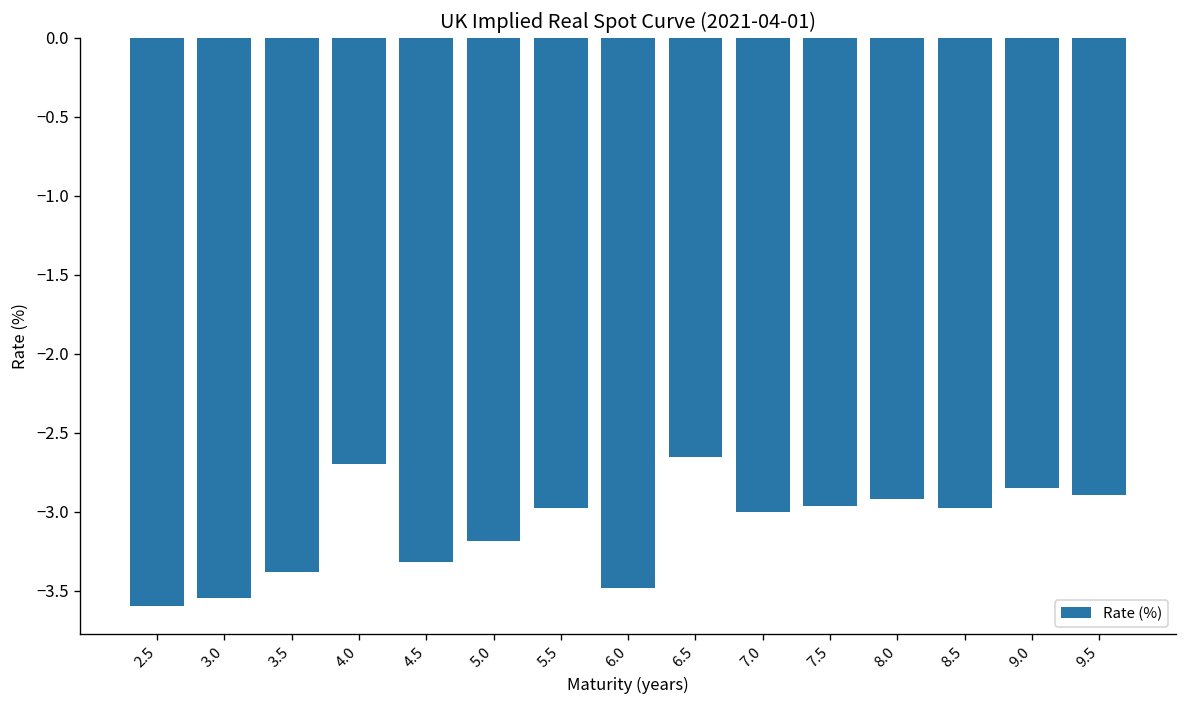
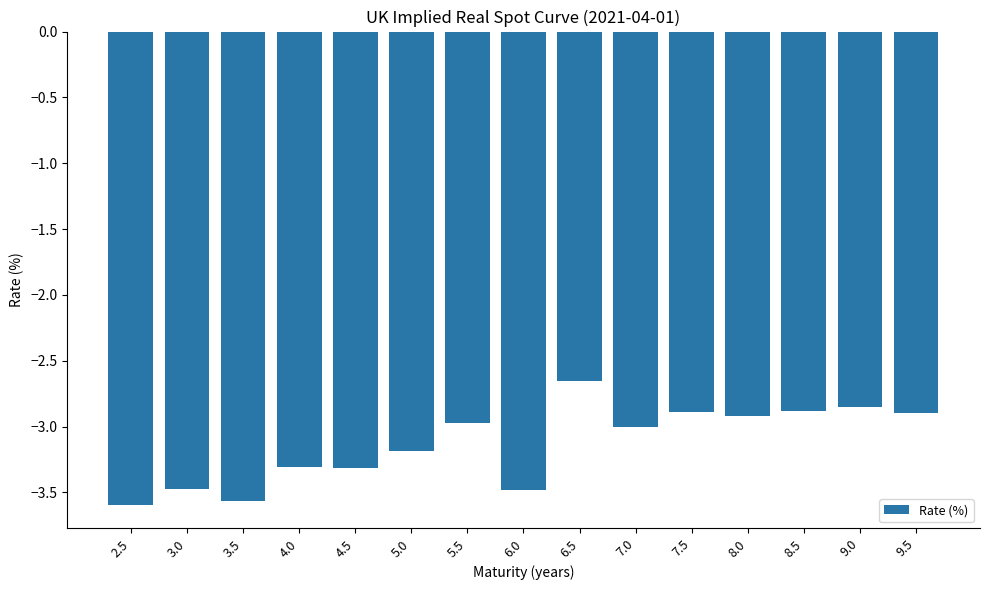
  {
    "2.5": -3.59,
-   "3.0": -3.54,
-   "3.5": -3.38,
-   "4.0": -2.69,
+   "3.0": -3.47,
+   "3.5": -3.56,
+   "4.0": -3.31,
    "4.5": -3.32,
    "5.0": -3.19,
    "5.5": -2.98,
    "6.0": -3.48,
    "6.5": -2.65,
    "7.0": -3.00,
-   "7.5": -2.96,
+   "7.5": -2.89,
    "8.0": -2.92,
-   "8.5": -2.98,
+   "8.5": -2.88,
    "9.0": -2.85,
    "9.5": -2.90
  }
